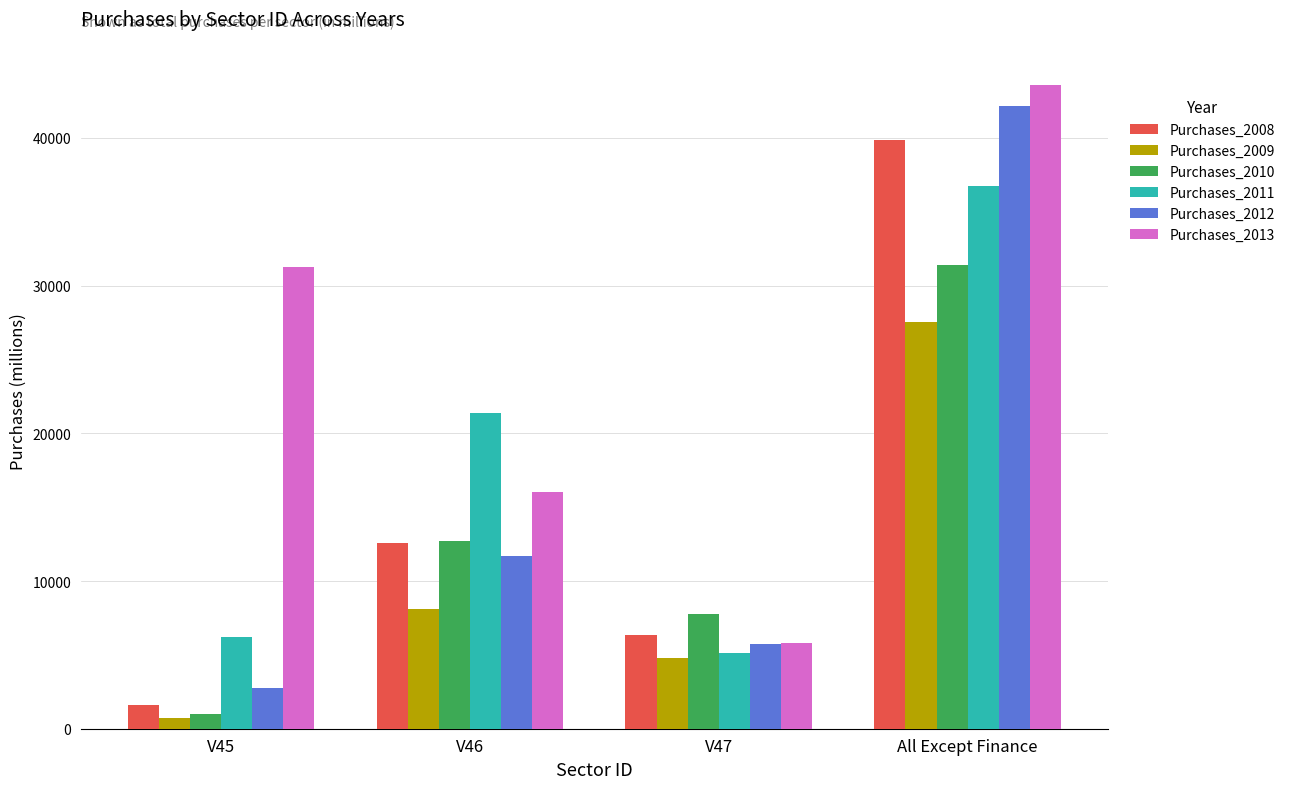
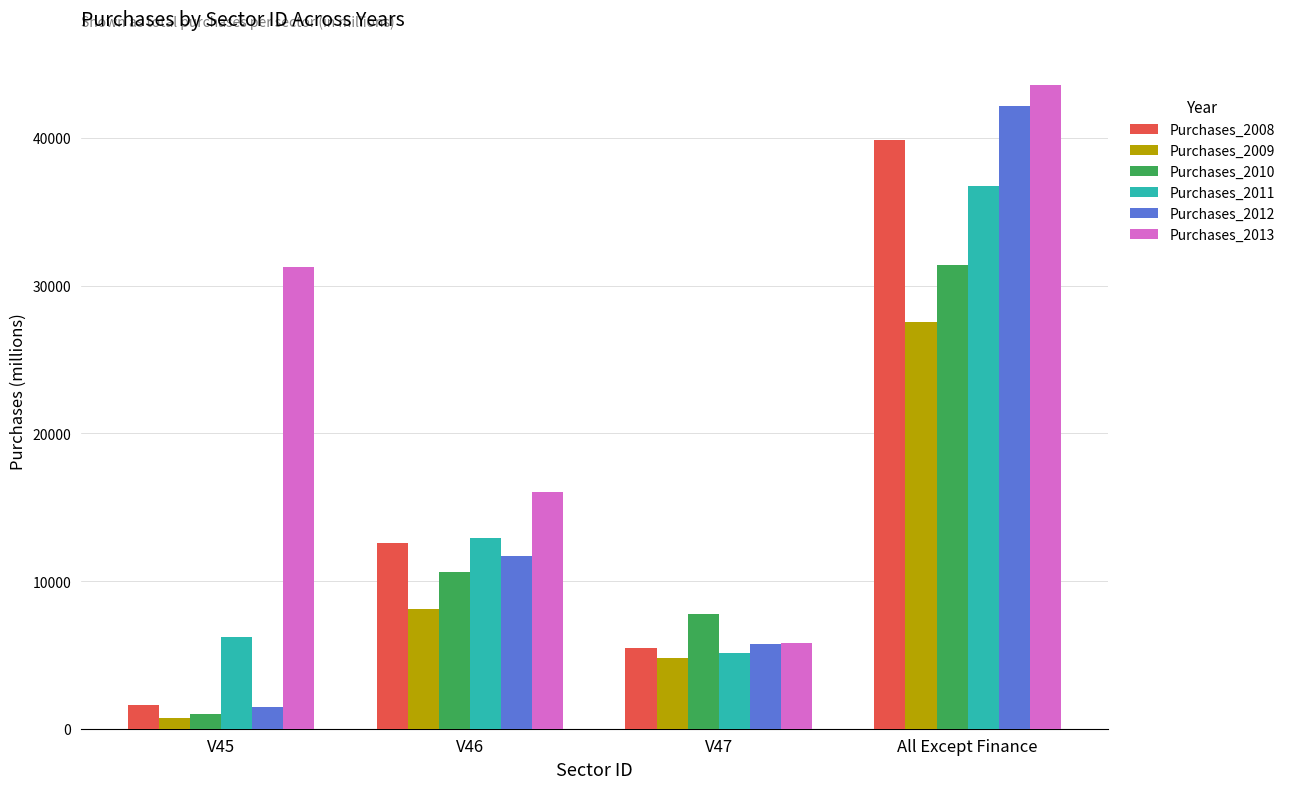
  {
    "Purchases_2008": {
      "V45": 1600,
      "V46": 12500,
-     "V47": 6400,
+     "V47": 5400,
      "All Except Finance": 39900
    },
    "Purchases_2009": {
      "V45": 700,
      "V46": 8100,
      "V47": 4800,
      "All Except Finance": 27600
    },
    "Purchases_2010": {
      "V45": 1000,
-     "V46": 12700,
+     "V46": 10600,
      "V47": 7800,
      "All Except Finance": 31400
    },
    "Purchases_2011": {
      "V45": 6200,
-     "V46": 21300,
+     "V46": 12900,
      "V47": 5100,
      "All Except Finance": 36800
    },
    "Purchases_2012": {
-     "V45": 2800,
+     "V45": 1400,
      "V46": 11700,
      "V47": 5700,
      "All Except Finance": 42200
    },
    "Purchases_2013": {
      "V45": 31200,
      "V46": 16000,
      "V47": 5800,
      "All Except Finance": 43600
    }
  }
